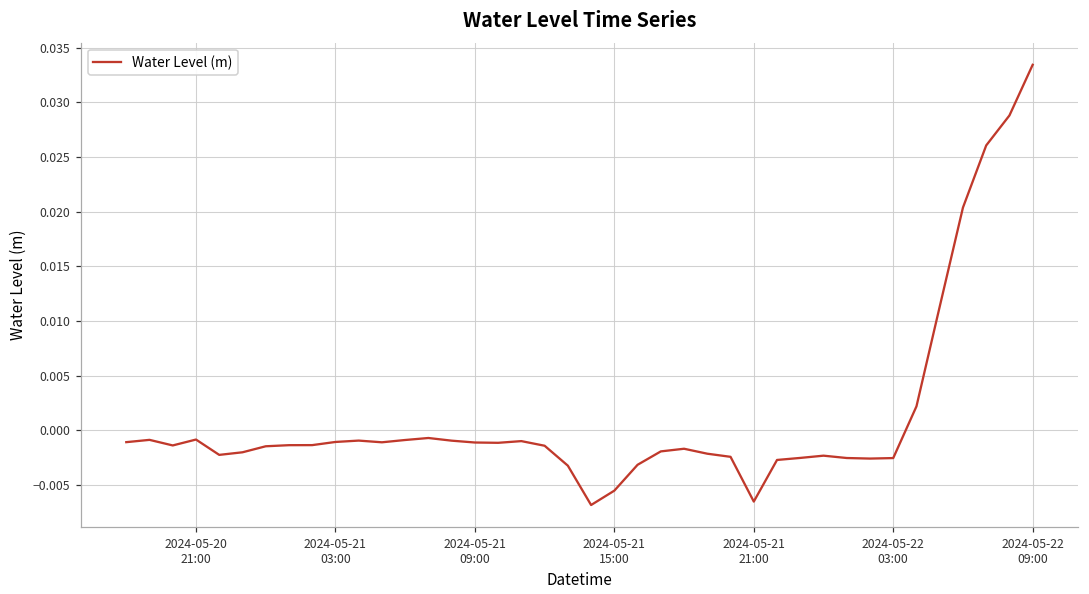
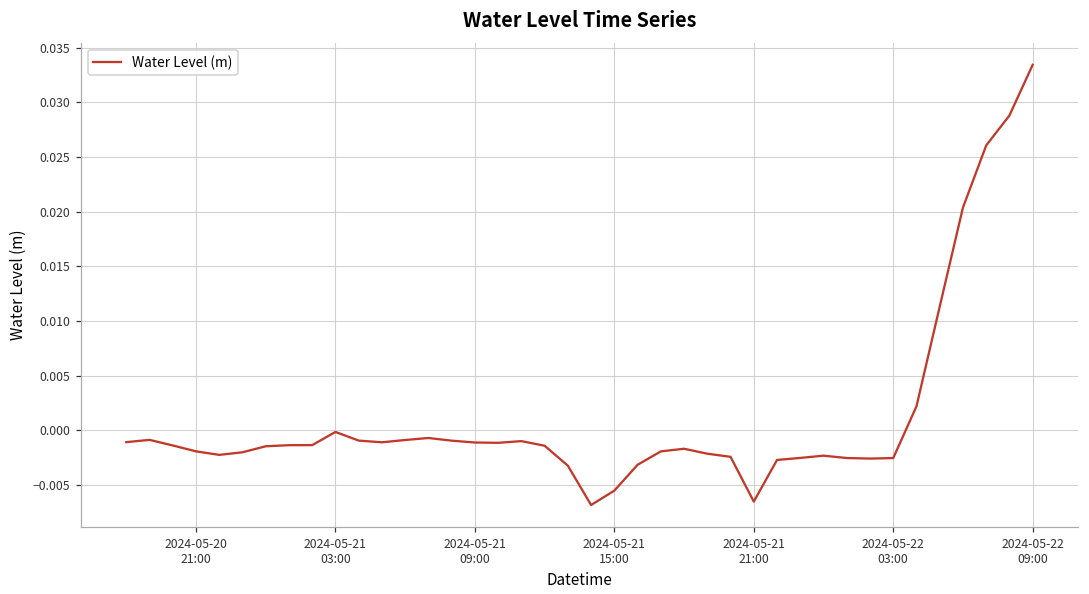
  {
-   "2024-05-20 21:00": -0.001,
-   "2024-05-21 03:00": -0.001,
+   "2024-05-20 21:00": -0.002,
+   "2024-05-21 03:00": 0.000,
    "2024-05-21 09:00": -0.001,
    "2024-05-21 15:00": -0.006,
    "2024-05-21 21:00": -0.007,
    "2024-05-22 03:00": -0.003,
    "2024-05-22 09:00": 0.033
  }
